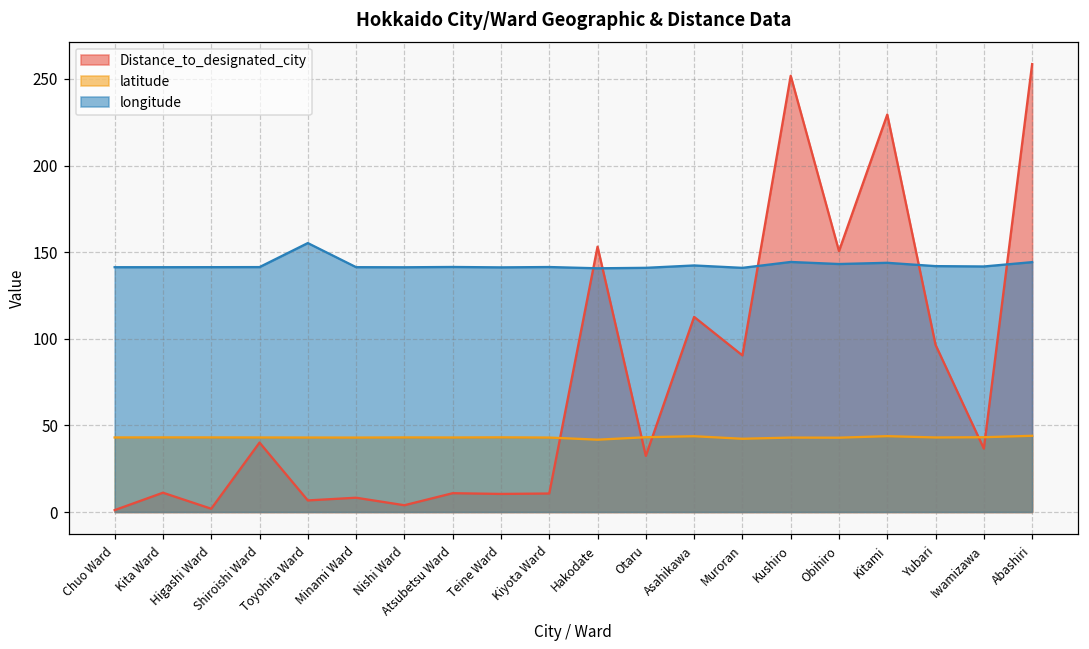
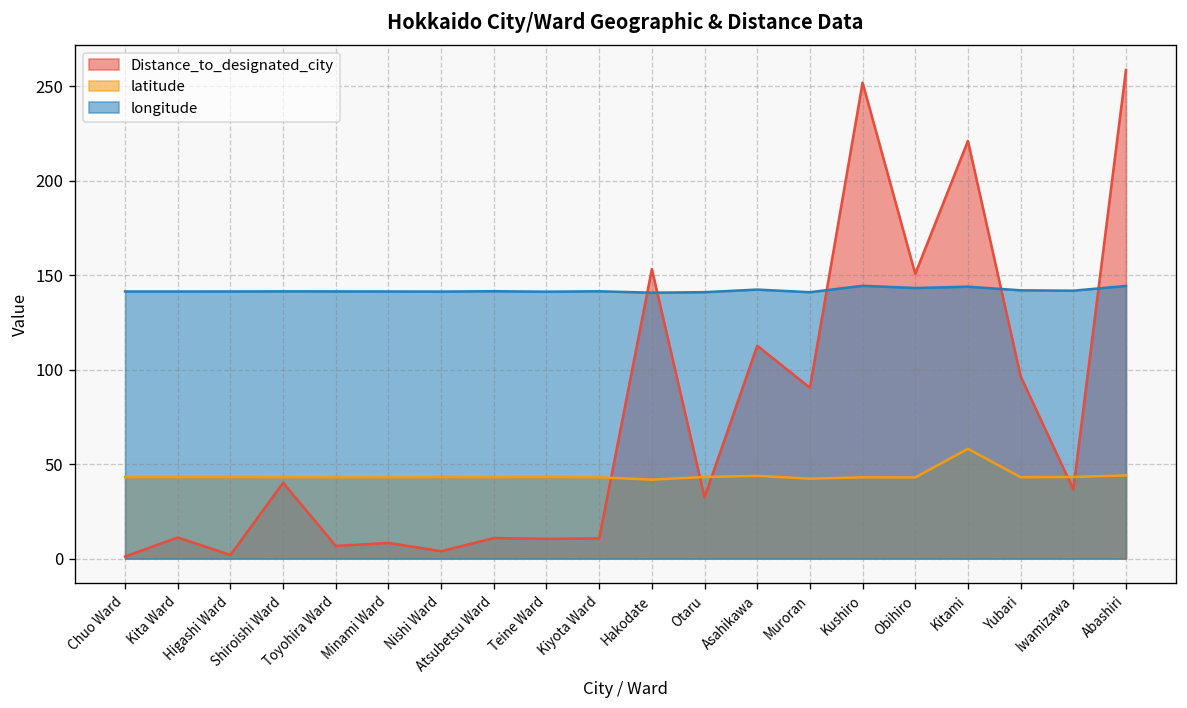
  {
    "Distance_to_designated_city": {
      "Chuo Ward": 1,
      "Kita Ward": 11,
      "Higashi Ward": 2,
      "Shiroishi Ward": 40,
      "Toyohira Ward": 7,
      "Minami Ward": 8,
      "Nishi Ward": 4,
      "Atsubetsu Ward": 11,
      "Teine Ward": 10,
      "Kiyota Ward": 11,
      "Hakodate": 153,
      "Otaru": 32,
      "Asahikawa": 113,
      "Muroran": 90,
      "Kushiro": 252,
      "Obihiro": 151,
-     "Kitami": 229,
+     "Kitami": 221,
      "Yubari": 97,
      "Iwamizawa": 37,
      "Abashiri": 259
    },
    "latitude": {
      "Chuo Ward": 43,
      "Kita Ward": 43,
      "Higashi Ward": 43,
      "Shiroishi Ward": 43,
      "Toyohira Ward": 43,
      "Minami Ward": 43,
      "Nishi Ward": 43,
      "Atsubetsu Ward": 43,
      "Teine Ward": 43,
      "Kiyota Ward": 43,
      "Hakodate": 42,
      "Otaru": 43,
      "Asahikawa": 44,
      "Muroran": 42,
      "Kushiro": 43,
      "Obihiro": 43,
-     "Kitami": 44,
+     "Kitami": 58,
      "Yubari": 43,
      "Iwamizawa": 43,
      "Abashiri": 44
    },
    "longitude": {
      "Chuo Ward": 141,
      "Kita Ward": 141,
      "Higashi Ward": 141,
      "Shiroishi Ward": 141,
-     "Toyohira Ward": 155,
+     "Toyohira Ward": 141,
      "Minami Ward": 141,
      "Nishi Ward": 141,
      "Atsubetsu Ward": 141,
      "Teine Ward": 141,
      "Kiyota Ward": 141,
      "Hakodate": 141,
      "Otaru": 141,
      "Asahikawa": 142,
      "Muroran": 141,
      "Kushiro": 144,
      "Obihiro": 143,
      "Kitami": 144,
      "Yubari": 142,
      "Iwamizawa": 142,
      "Abashiri": 144
    }
  }
